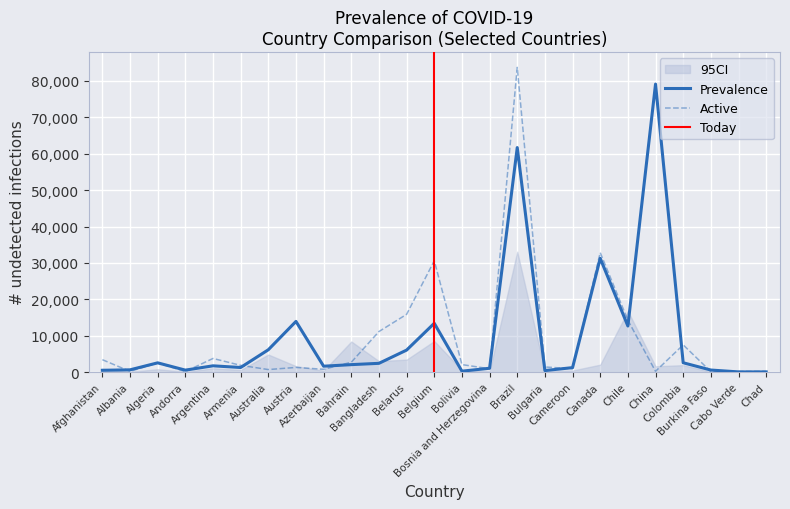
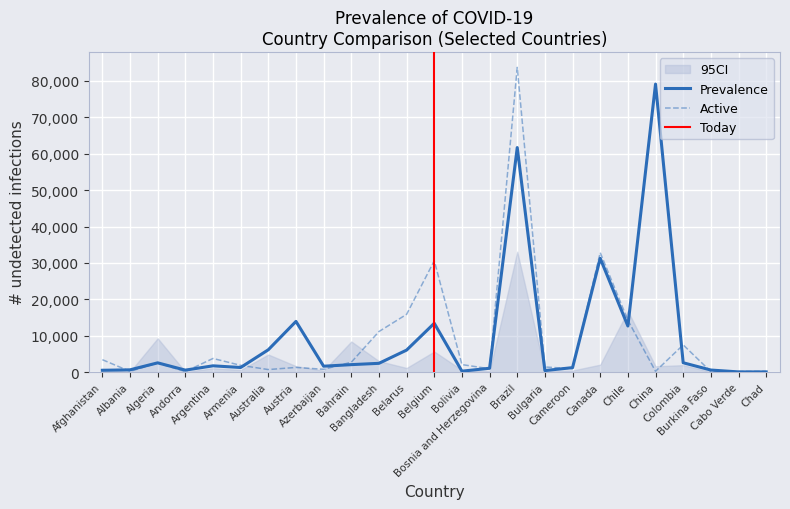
  {
    "95CI": {
-     "Algeria": "1,000",
+     "Algeria": "9,000",
      "Australia": "5,000",
      "Bahrain": "8,000",
-     "Belarus": "3,000",
-     "Belgium": "9,000",
+     "Belarus": "1,000",
+     "Belgium": "6,000",
      "Brazil": "33,000",
      "Canada": "2,000",
      "Chile": "17,000",
      "China": "2,000"
    }
  }
